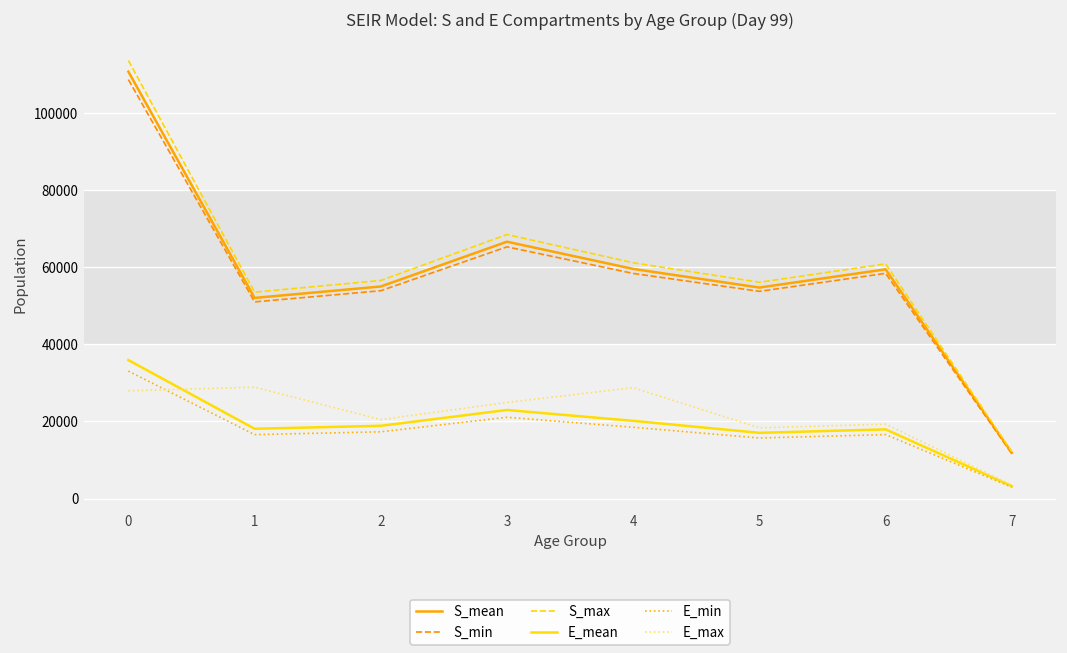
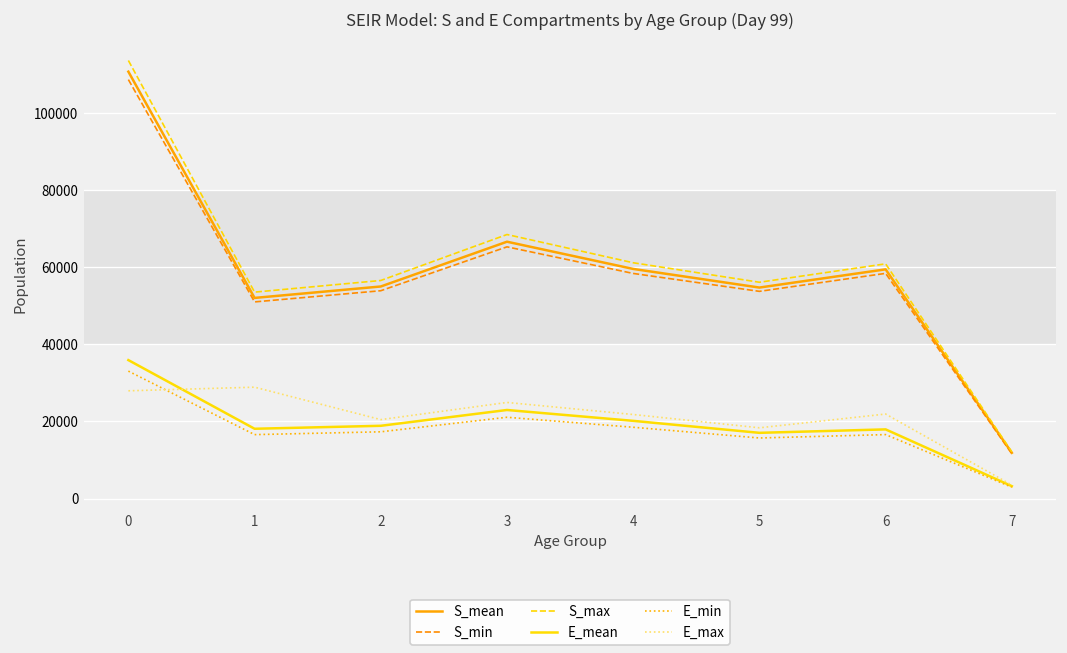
  {
    "E_max": {
      "0": 28000,
      "1": 29000,
      "2": 20000,
      "3": 25000,
-     "4": 29000,
+     "4": 22000,
      "5": 18000,
-     "6": 19000
+     "6": 22000
    }
  }
